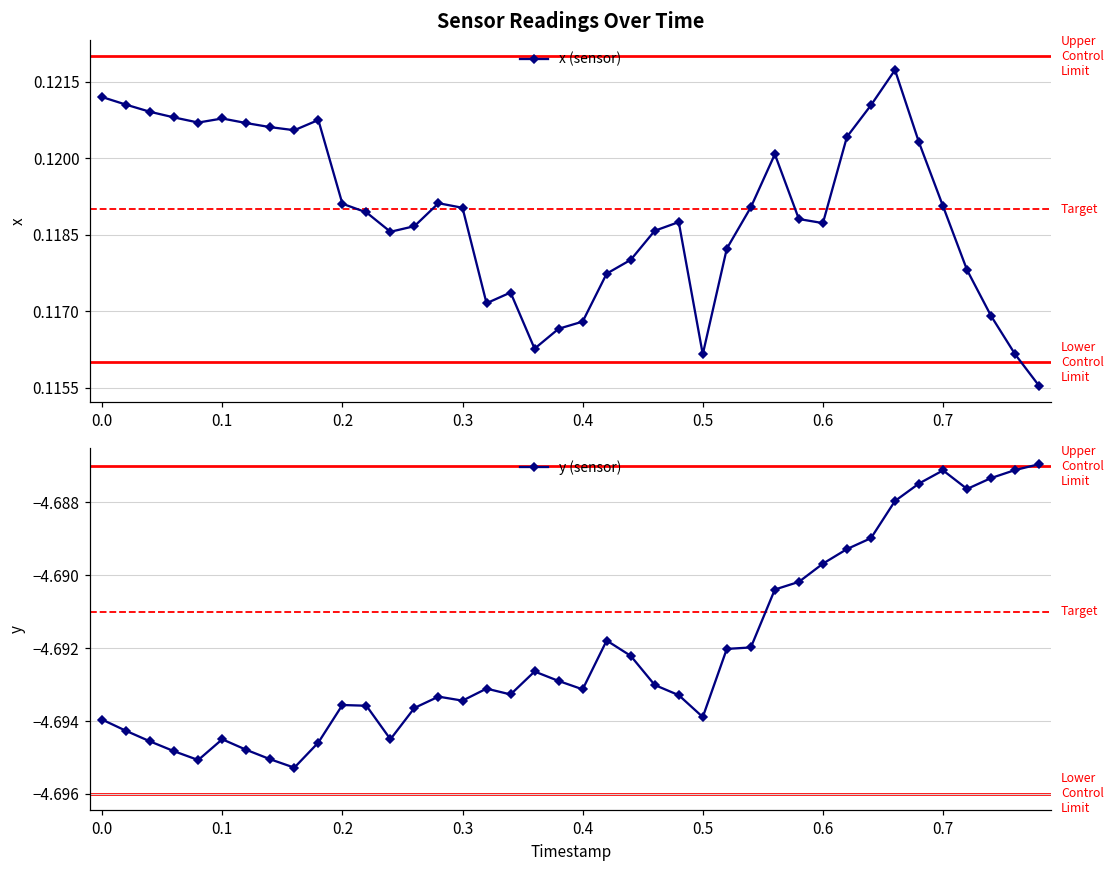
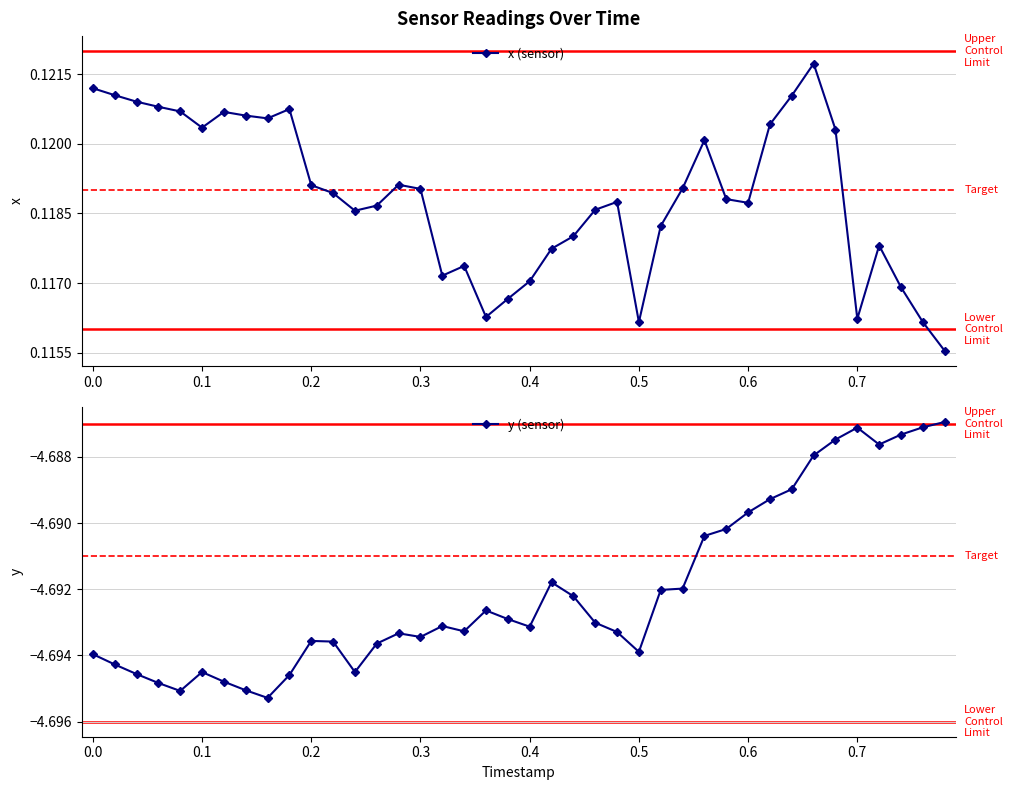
  {
    "Sensor Readings Over Time": {
      "0.0": 0.1212,
-     "0.1": 0.1208,
+     "0.1": 0.1204,
      "0.2": 0.1191,
      "0.3": 0.1190,
-     "0.4": 0.1168,
+     "0.4": 0.1170,
      "0.5": 0.1162,
      "0.6": 0.1187,
-     "0.7": 0.1191
+     "0.7": 0.1162
    }
  }
